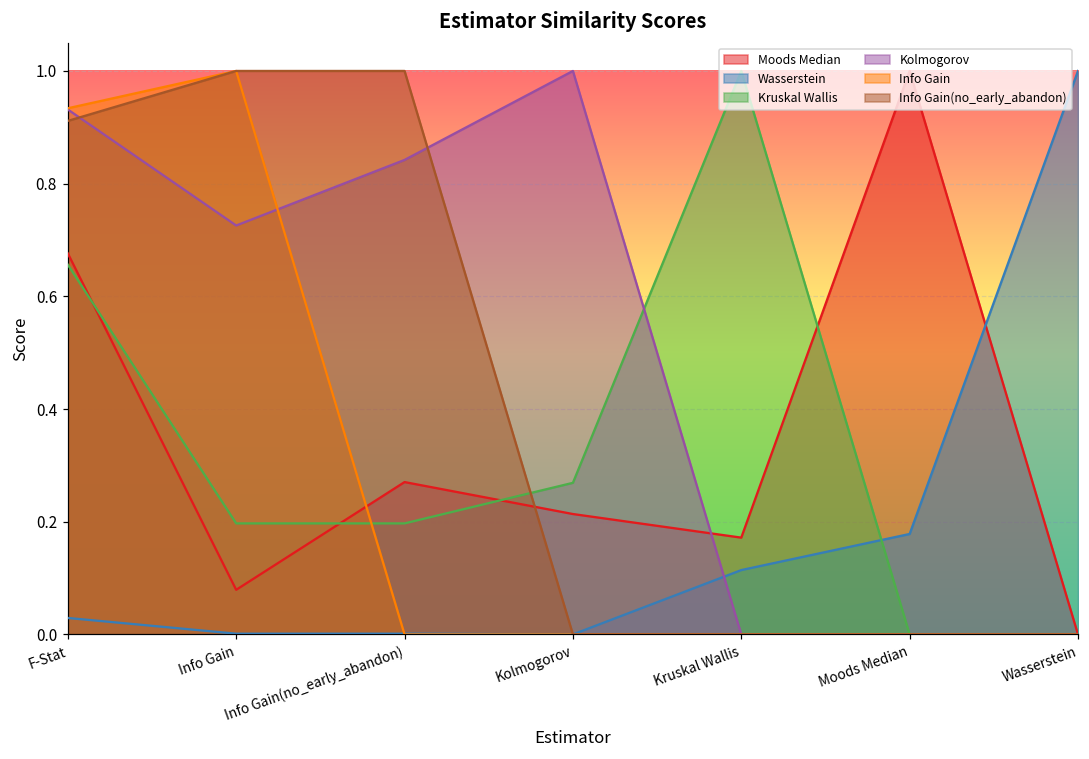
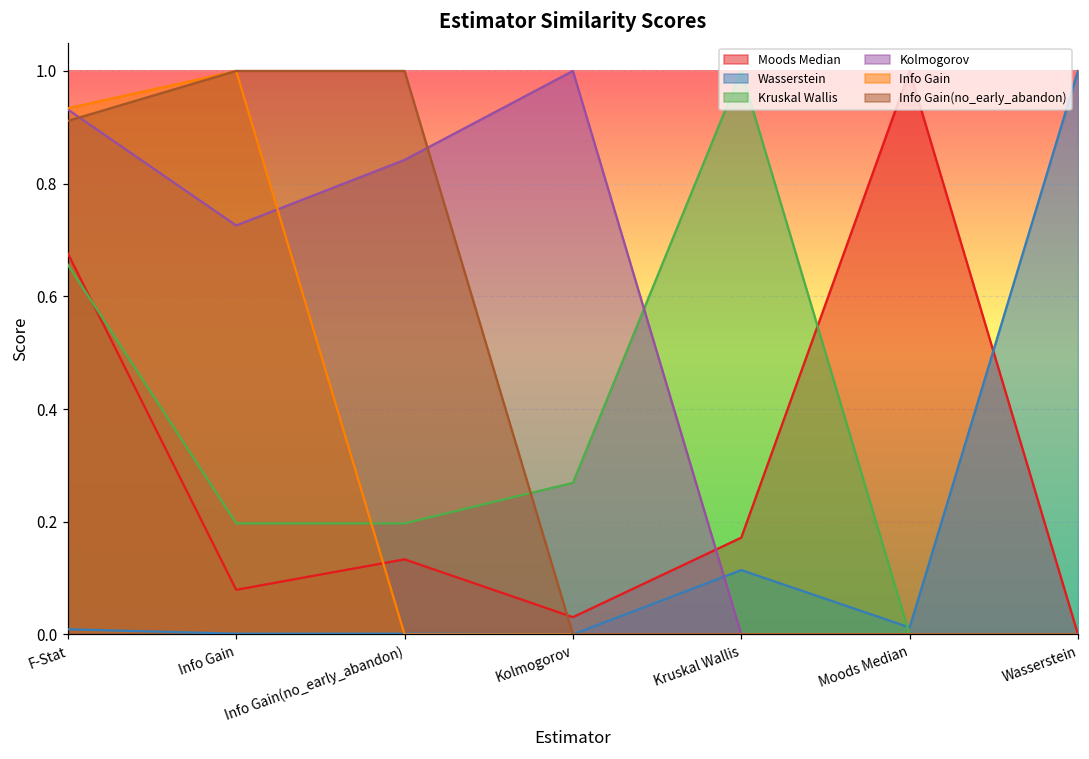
  {
    "Moods Median": {
      "F-Stat": 0.68,
      "Info Gain": 0.08,
-     "Info Gain(no_early_abandon)": 0.27,
-     "Kolmogorov": 0.21,
+     "Info Gain(no_early_abandon)": 0.13,
+     "Kolmogorov": 0.03,
      "Kruskal Wallis": 0.17
    },
    "Wasserstein": {
-     "F-Stat": 0.03,
+     "F-Stat": 0.01,
      "Info Gain": 0.00,
      "Kruskal Wallis": 0.11,
-     "Moods Median": 0.18,
+     "Moods Median": 0.01,
      "Wasserstein": 1.00
    },
    "Kruskal Wallis": {
      "F-Stat": 0.66,
      "Info Gain": 0.20,
      "Info Gain(no_early_abandon)": 0.20,
      "Kolmogorov": 0.27
    },
    "Kolmogorov": {
      "Info Gain": 0.73,
      "Info Gain(no_early_abandon)": 0.84,
      "Kolmogorov": 1.00
    },
    "Info Gain(no_early_abandon)": {
      "F-Stat": 0.91,
      "Info Gain(no_early_abandon)": 1.00
    }
  }
